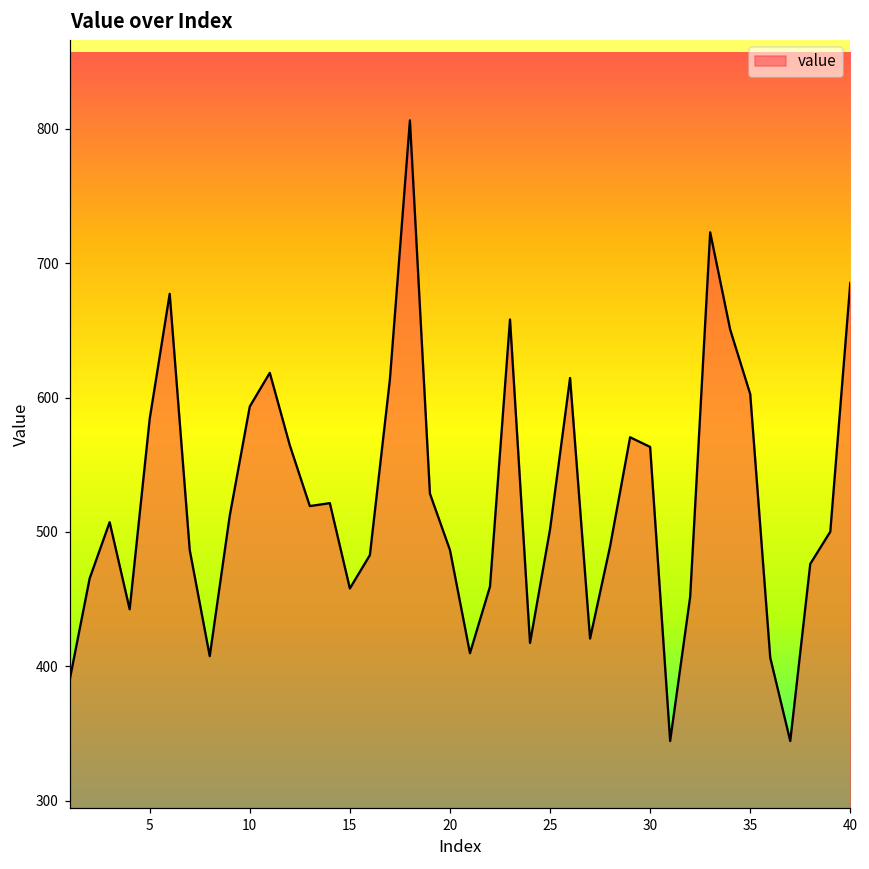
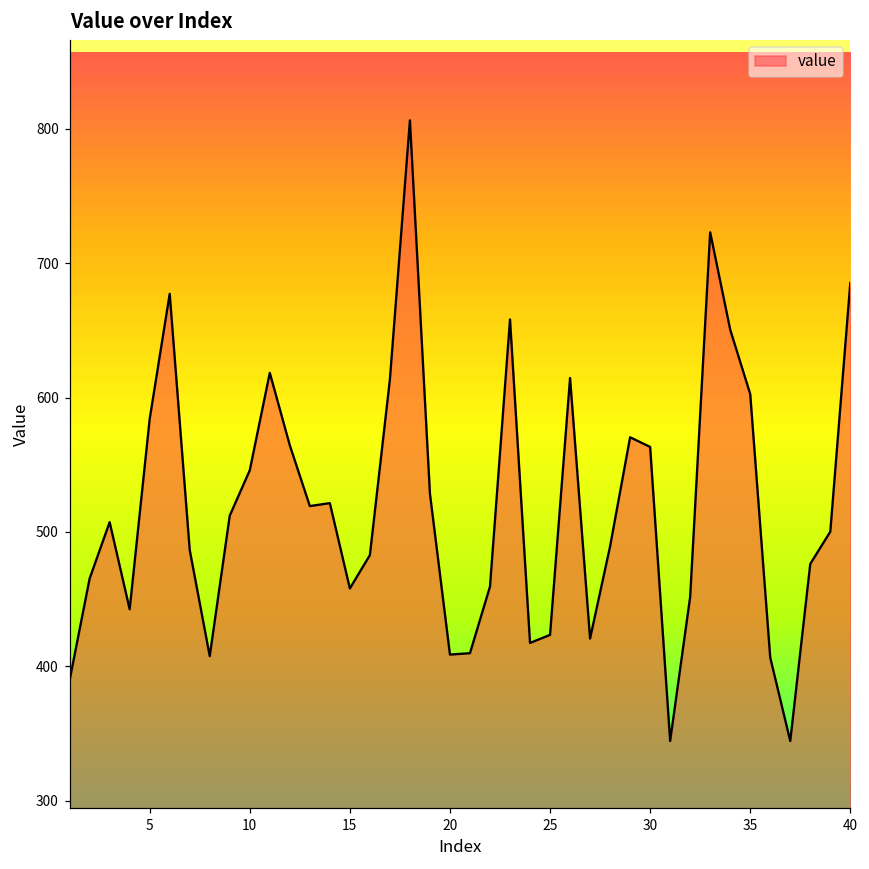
  {
    "5": 584,
-   "10": 593,
+   "10": 546,
    "15": 458,
-   "20": 487,
-   "25": 502,
+   "20": 409,
+   "25": 423,
    "30": 563,
    "35": 603,
    "40": 685
  }
